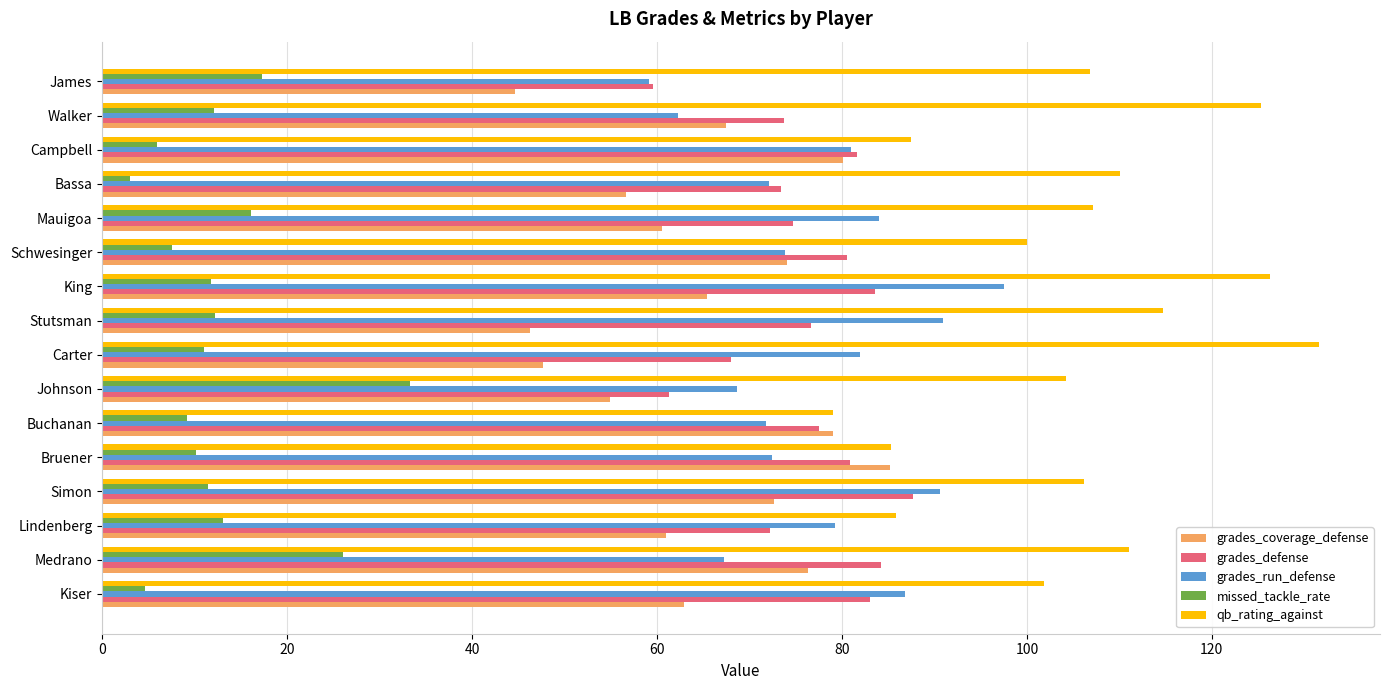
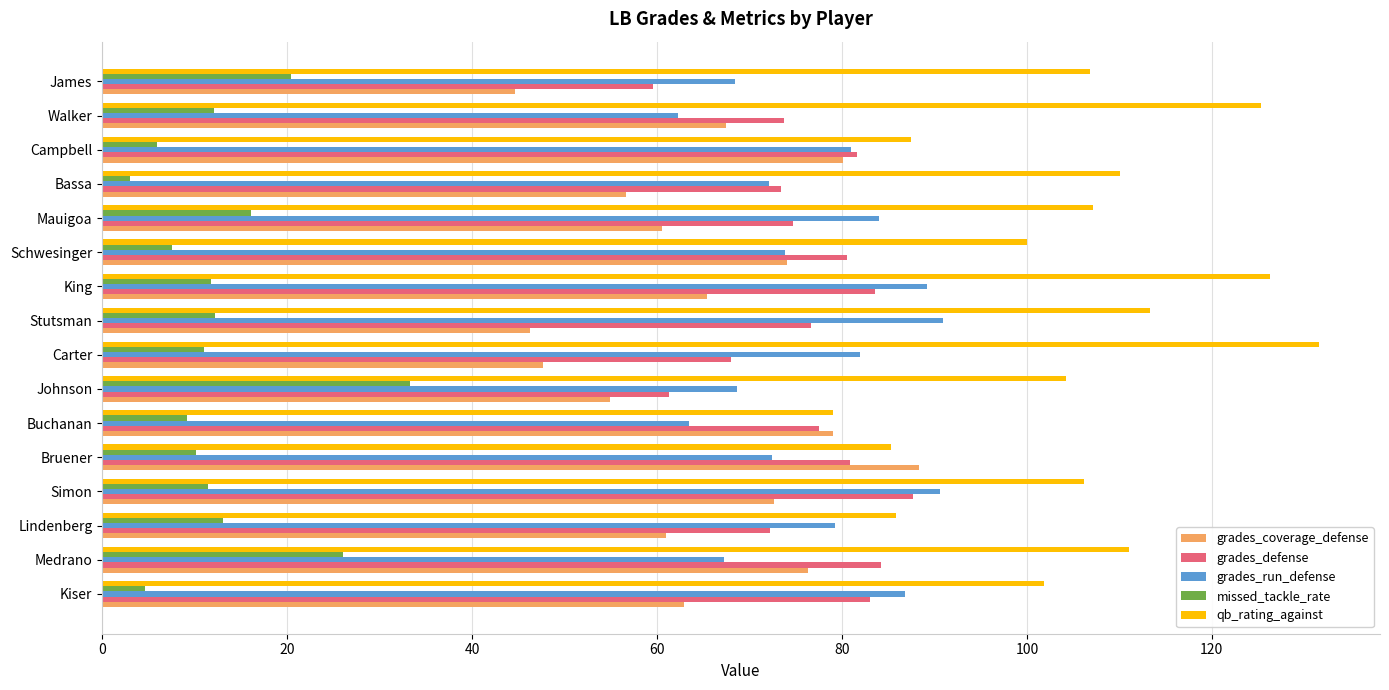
  {
    "grades_coverage_defense": {
      "James": 45,
      "Walker": 68,
      "Campbell": 80,
      "Bassa": 57,
      "Mauigoa": 61,
      "Schwesinger": 74,
      "King": 65,
      "Stutsman": 46,
      "Carter": 48,
      "Johnson": 55,
      "Buchanan": 79,
-     "Bruener": 85,
+     "Bruener": 88,
      "Simon": 73,
      "Lindenberg": 61,
      "Medrano": 76,
      "Kiser": 63
    },
    "grades_defense": {
      "James": 60,
      "Walker": 74,
      "Campbell": 82,
      "Bassa": 73,
      "Mauigoa": 75,
      "Schwesinger": 81,
      "King": 84,
      "Stutsman": 77,
      "Carter": 68,
      "Johnson": 61,
      "Buchanan": 78,
      "Bruener": 81,
      "Simon": 88,
      "Lindenberg": 72,
      "Medrano": 84,
      "Kiser": 83
    },
    "grades_run_defense": {
-     "James": 59,
+     "James": 68,
      "Walker": 62,
      "Campbell": 81,
      "Bassa": 72,
      "Mauigoa": 84,
      "Schwesinger": 74,
-     "King": 98,
+     "King": 89,
      "Stutsman": 91,
      "Carter": 82,
      "Johnson": 69,
-     "Buchanan": 72,
+     "Buchanan": 64,
      "Bruener": 72,
      "Simon": 91,
      "Lindenberg": 79,
      "Medrano": 67,
      "Kiser": 87
    },
    "missed_tackle_rate": {
-     "James": 17,
+     "James": 20,
      "Walker": 12,
      "Campbell": 6,
      "Bassa": 3,
      "Mauigoa": 16,
      "Schwesinger": 8,
      "King": 12,
      "Stutsman": 12,
      "Carter": 11,
      "Johnson": 33,
      "Buchanan": 9,
      "Bruener": 10,
      "Simon": 12,
      "Lindenberg": 13,
      "Medrano": 26,
      "Kiser": 5
    },
    "qb_rating_against": {
      "James": 107,
      "Walker": 125,
      "Campbell": 88,
      "Bassa": 110,
      "Mauigoa": 107,
      "Schwesinger": 100,
      "King": 126,
-     "Stutsman": 115,
+     "Stutsman": 113,
      "Carter": 132,
      "Johnson": 104,
      "Buchanan": 79,
      "Bruener": 85,
      "Simon": 106,
      "Lindenberg": 86,
      "Medrano": 111,
      "Kiser": 102
    }
  }
